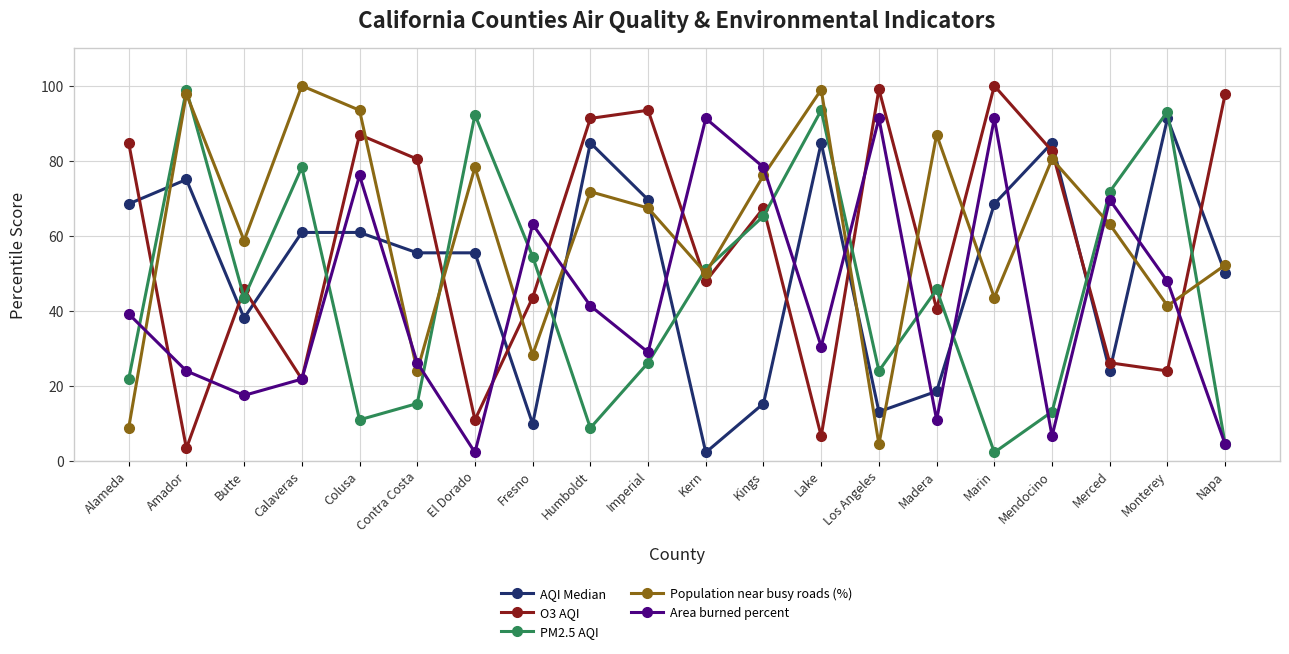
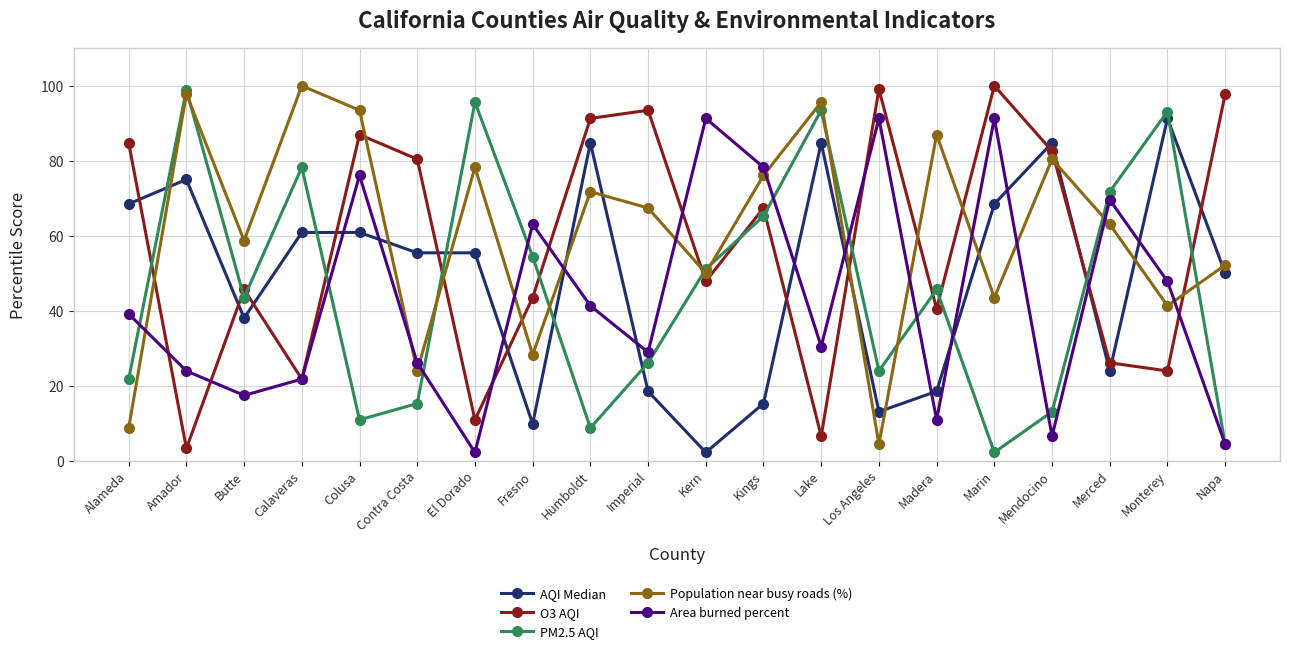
  {
    "AQI Median": {
      "Alameda": 68,
      "Amador": 75,
      "Butte": 38,
      "Calaveras": 61,
      "Colusa": 61,
      "Contra Costa": 55,
      "El Dorado": 55,
      "Fresno": 10,
      "Humboldt": 85,
-     "Imperial": 70,
+     "Imperial": 18,
      "Kern": 2,
      "Kings": 15,
      "Lake": 85,
      "Los Angeles": 13,
      "Madera": 18,
      "Marin": 68,
      "Mendocino": 85,
      "Merced": 24,
      "Monterey": 91,
      "Napa": 50
    },
    "O3 AQI": {
      "Alameda": 85,
      "Amador": 3,
      "Butte": 46,
      "Colusa": 87,
      "Contra Costa": 80,
      "El Dorado": 11,
      "Fresno": 43,
      "Humboldt": 91,
      "Imperial": 93,
      "Kern": 48,
      "Kings": 67,
      "Lake": 7,
      "Los Angeles": 99,
      "Madera": 40,
      "Marin": 100,
      "Mendocino": 83,
      "Merced": 26,
      "Monterey": 24,
      "Napa": 98
    },
    "PM2.5 AQI": {
      "Alameda": 22,
      "Amador": 99,
      "Butte": 43,
      "Calaveras": 78,
      "Colusa": 11,
      "Contra Costa": 15,
-     "El Dorado": 92,
+     "El Dorado": 96,
      "Fresno": 54,
      "Humboldt": 9,
      "Imperial": 26,
      "Kern": 51,
      "Kings": 65,
      "Lake": 93,
      "Los Angeles": 24,
      "Madera": 46,
      "Marin": 2,
      "Mendocino": 13,
      "Merced": 72,
      "Monterey": 93
    },
    "Population near busy roads (%)": {
      "Alameda": 9,
      "Amador": 98,
      "Butte": 59,
      "Calaveras": 100,
      "Colusa": 93,
      "Contra Costa": 24,
      "El Dorado": 78,
      "Fresno": 28,
      "Humboldt": 72,
      "Imperial": 67,
      "Kern": 50,
      "Kings": 76,
-     "Lake": 99,
+     "Lake": 96,
      "Los Angeles": 4,
      "Madera": 87,
      "Marin": 43,
      "Mendocino": 80,
      "Merced": 63,
      "Monterey": 41,
      "Napa": 52
    },
    "Area burned percent": {
      "Alameda": 39,
      "Amador": 24,
      "Butte": 17,
      "Colusa": 76,
      "Contra Costa": 26,
      "El Dorado": 2,
      "Fresno": 63,
      "Humboldt": 41,
      "Imperial": 29,
      "Kern": 91,
      "Kings": 78,
      "Lake": 30,
      "Los Angeles": 91,
      "Madera": 11,
      "Marin": 91,
      "Mendocino": 7,
      "Merced": 70,
      "Monterey": 48
    }
  }
